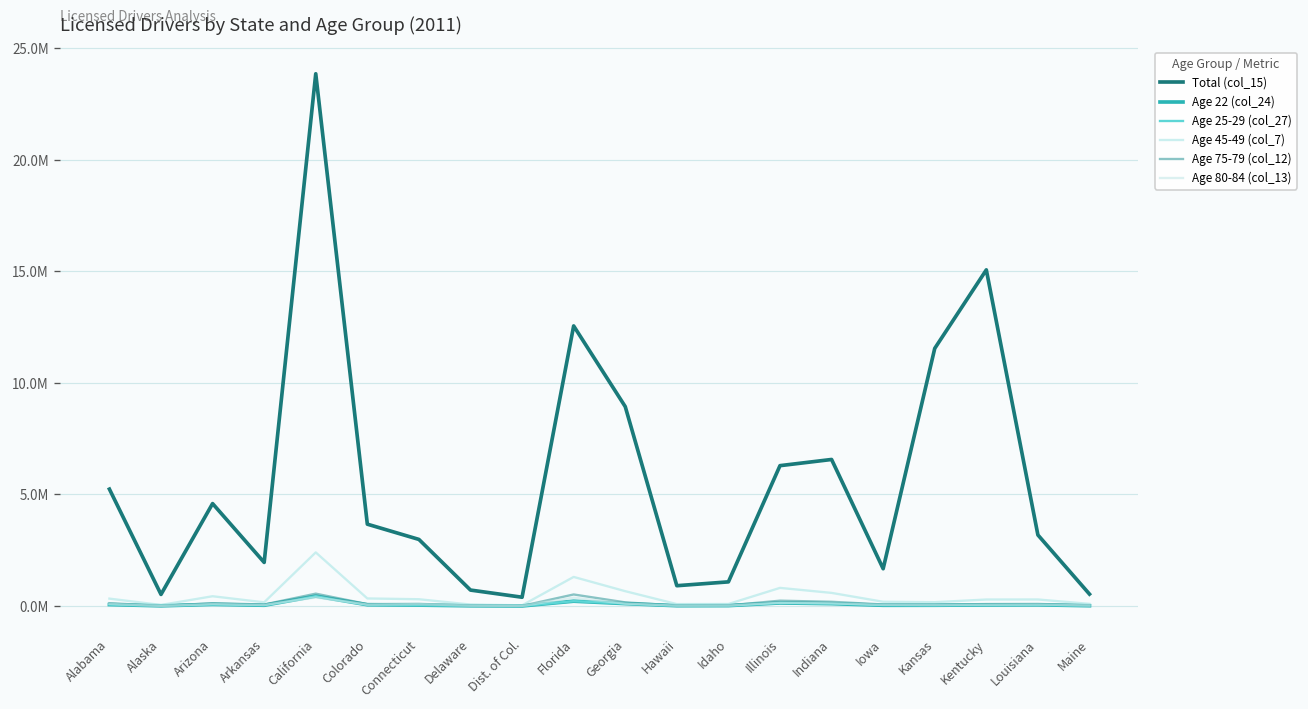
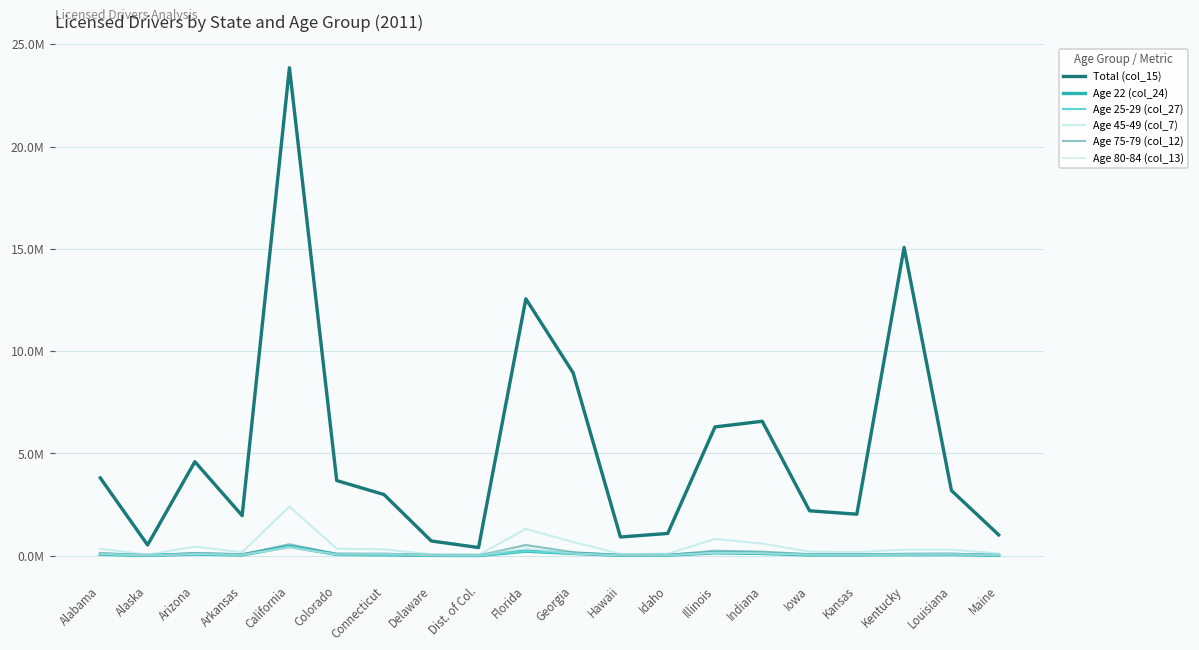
  {
    "Total (col_15)": {
-     "Alabama": 5200000,
+     "Alabama": 3800000,
      "Alaska": 500000,
      "Arizona": 4600000,
      "Arkansas": 2000000,
      "California": 23900000,
      "Colorado": 3700000,
      "Connecticut": 3000000,
      "Delaware": 700000,
      "Dist. of Col.": 400000,
      "Florida": 12600000,
      "Georgia": 8900000,
      "Hawaii": 900000,
      "Idaho": 1100000,
      "Illinois": 6300000,
      "Indiana": 6600000,
-     "Iowa": 1700000,
-     "Kansas": 11500000,
+     "Iowa": 2200000,
+     "Kansas": 2000000,
      "Kentucky": 15100000,
      "Louisiana": 3200000,
-     "Maine": 500000
+     "Maine": 1000000
    }
  }
